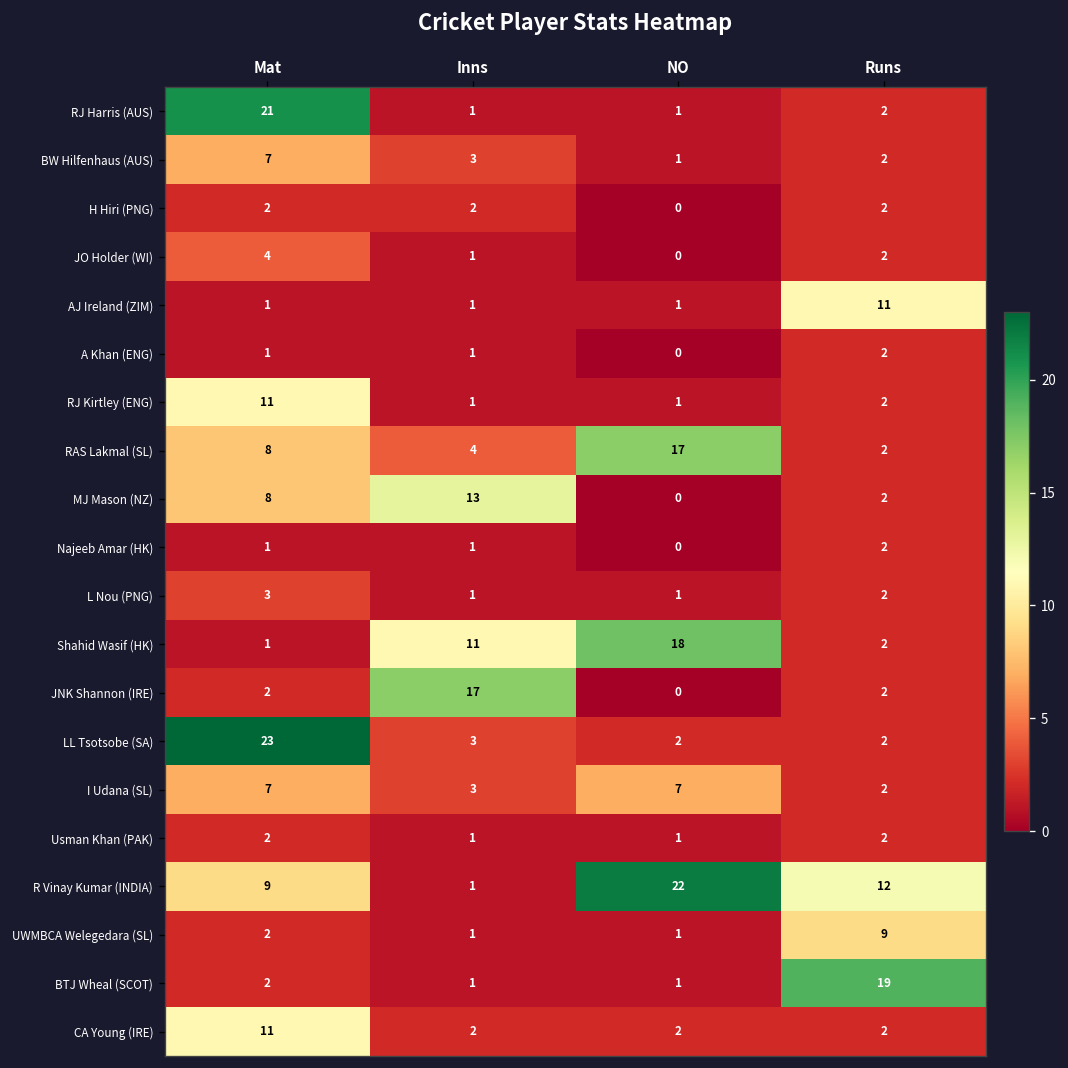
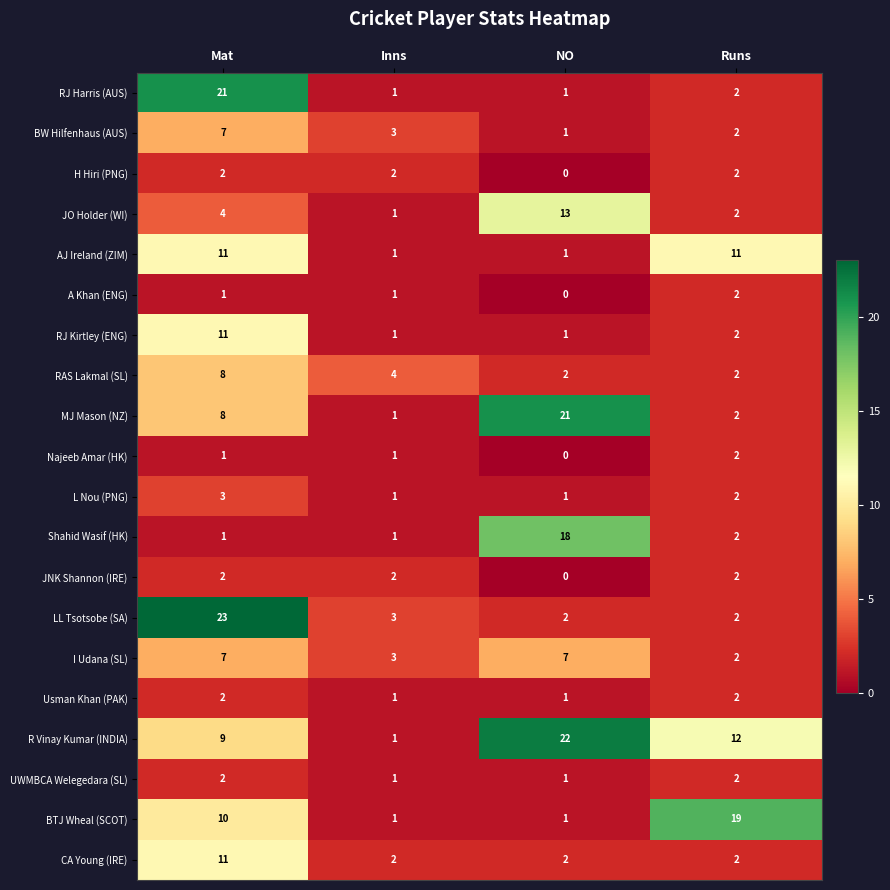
  {
    "RJ Harris (AUS)": {
      "Mat": 21,
      "Inns": 1,
      "NO": 1,
      "Runs": 2
    },
    "BW Hilfenhaus (AUS)": {
      "Mat": 7,
      "Inns": 3,
      "NO": 1,
      "Runs": 2
    },
    "H Hiri (PNG)": {
      "Mat": 2,
      "Inns": 2,
      "NO": 0,
      "Runs": 2
    },
    "JO Holder (WI)": {
      "Mat": 4,
      "Inns": 1,
-     "NO": 0,
+     "NO": 13,
      "Runs": 2
    },
    "AJ Ireland (ZIM)": {
-     "Mat": 1,
+     "Mat": 11,
      "Inns": 1,
      "NO": 1,
      "Runs": 11
    },
    "A Khan (ENG)": {
      "Mat": 1,
      "Inns": 1,
      "NO": 0,
      "Runs": 2
    },
    "RJ Kirtley (ENG)": {
      "Mat": 11,
      "Inns": 1,
      "NO": 1,
      "Runs": 2
    },
    "RAS Lakmal (SL)": {
      "Mat": 8,
      "Inns": 4,
-     "NO": 17,
+     "NO": 2,
      "Runs": 2
    },
    "MJ Mason (NZ)": {
      "Mat": 8,
-     "Inns": 13,
-     "NO": 0,
+     "Inns": 1,
+     "NO": 21,
      "Runs": 2
    },
    "Najeeb Amar (HK)": {
      "Mat": 1,
      "Inns": 1,
      "NO": 0,
      "Runs": 2
    },
    "L Nou (PNG)": {
      "Mat": 3,
      "Inns": 1,
      "NO": 1,
      "Runs": 2
    },
    "Shahid Wasif (HK)": {
      "Mat": 1,
-     "Inns": 11,
+     "Inns": 1,
      "NO": 18,
      "Runs": 2
    },
    "JNK Shannon (IRE)": {
      "Mat": 2,
-     "Inns": 17,
+     "Inns": 2,
      "NO": 0,
      "Runs": 2
    },
    "LL Tsotsobe (SA)": {
      "Mat": 23,
      "Inns": 3,
      "NO": 2,
      "Runs": 2
    },
    "I Udana (SL)": {
      "Mat": 7,
      "Inns": 3,
      "NO": 7,
      "Runs": 2
    },
    "Usman Khan (PAK)": {
      "Mat": 2,
      "Inns": 1,
      "NO": 1,
      "Runs": 2
    },
    "R Vinay Kumar (INDIA)": {
      "Mat": 9,
      "Inns": 1,
      "NO": 22,
      "Runs": 12
    },
    "UWMBCA Welegedara (SL)": {
      "Mat": 2,
      "Inns": 1,
      "NO": 1,
-     "Runs": 9
+     "Runs": 2
    },
    "BTJ Wheal (SCOT)": {
-     "Mat": 2,
+     "Mat": 10,
      "Inns": 1,
      "NO": 1,
      "Runs": 19
    },
    "CA Young (IRE)": {
      "Mat": 11,
      "Inns": 2,
      "NO": 2,
      "Runs": 2
    }
  }
